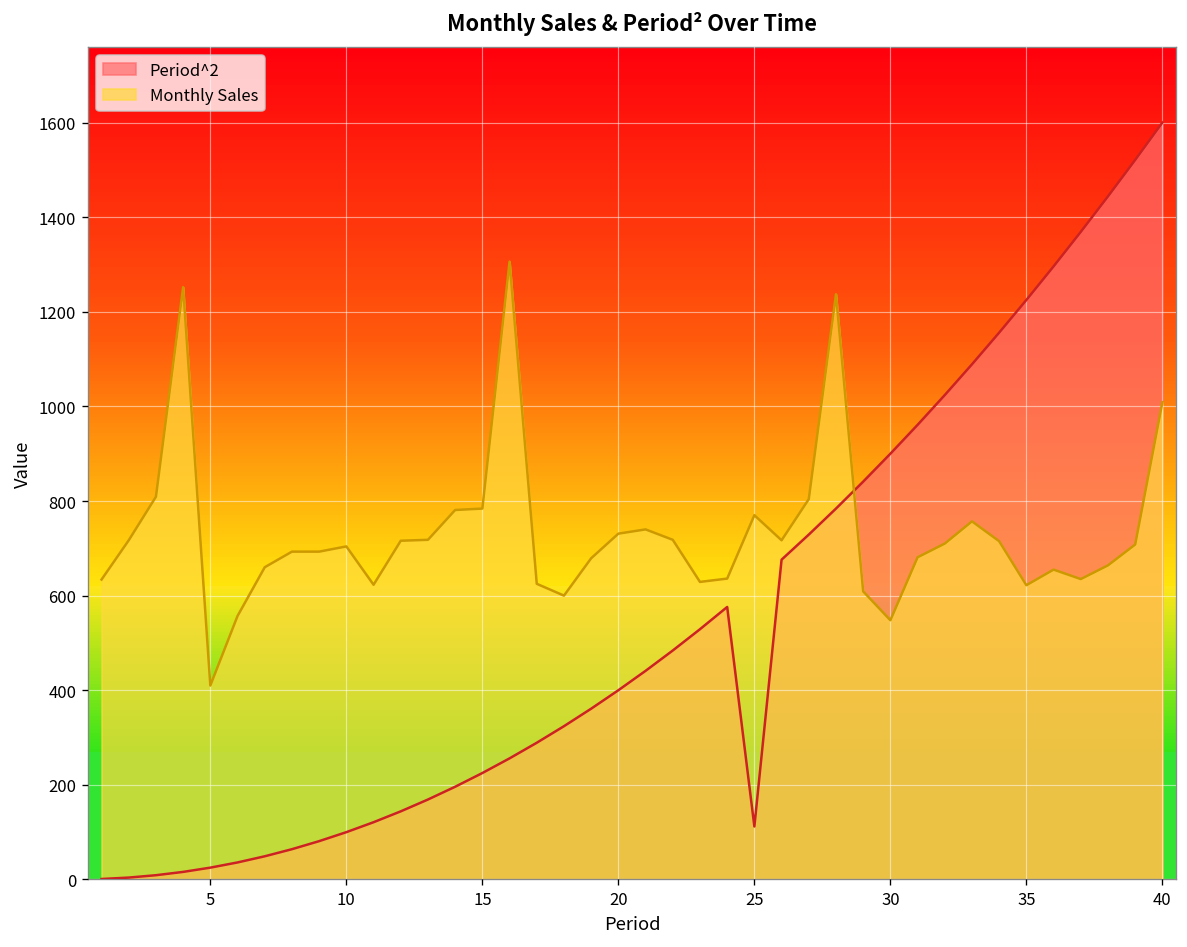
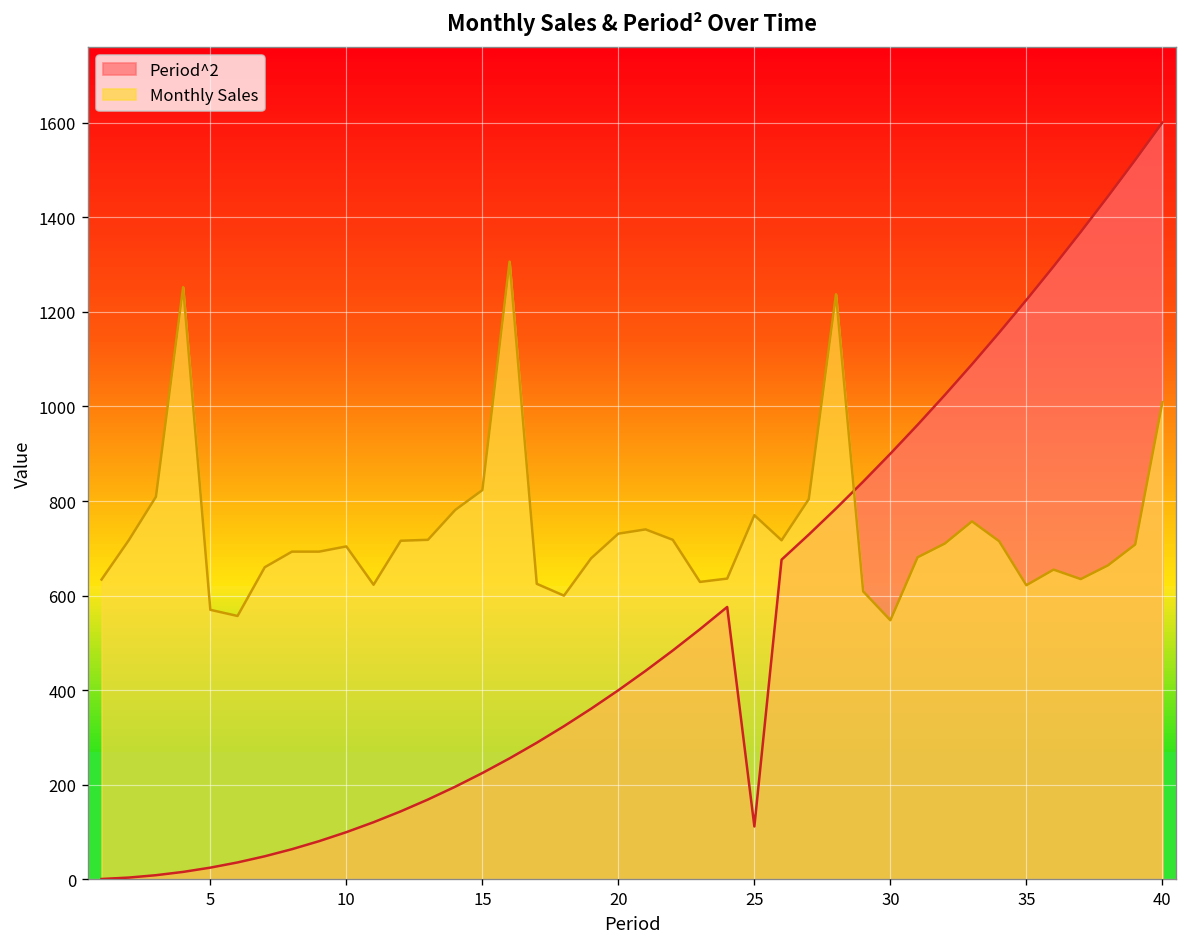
  {
    "Period^2": {
      "5": 30,
      "10": 100,
      "15": 230,
      "20": 400,
      "25": 110,
      "30": 900,
      "35": 1230,
      "40": 1600
    },
    "Monthly Sales": {
-     "5": 410,
+     "5": 570,
      "10": 700,
-     "15": 780,
+     "15": 820,
      "20": 730,
      "25": 770,
      "30": 550,
      "35": 620,
      "40": 1010
    }
  }
